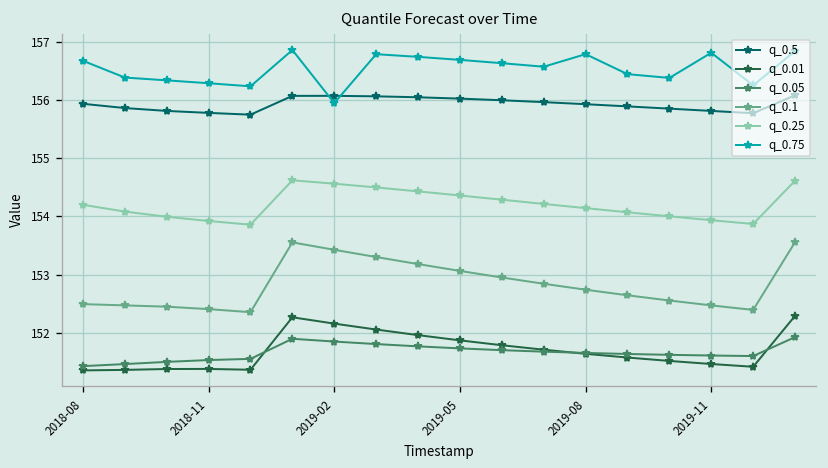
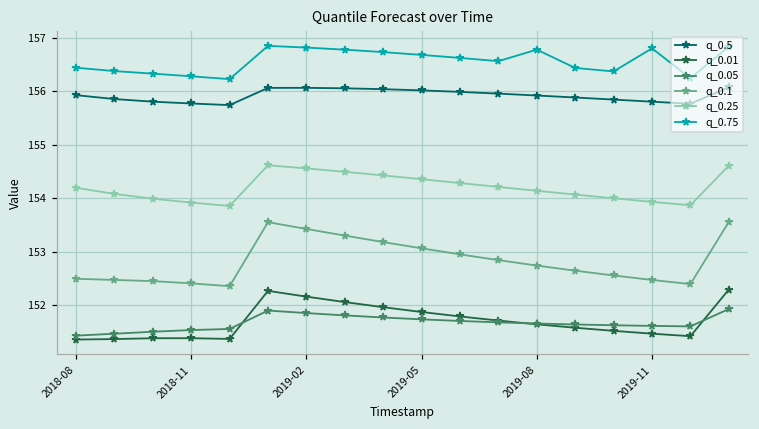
  {
    "q_0.75": {
-     "2018-08": 156.7,
+     "2018-08": 156.4,
      "2018-11": 156.3,
-     "2019-02": 155.9,
+     "2019-02": 156.8,
      "2019-05": 156.7,
      "2019-08": 156.8,
      "2019-11": 156.8
    }
  }
